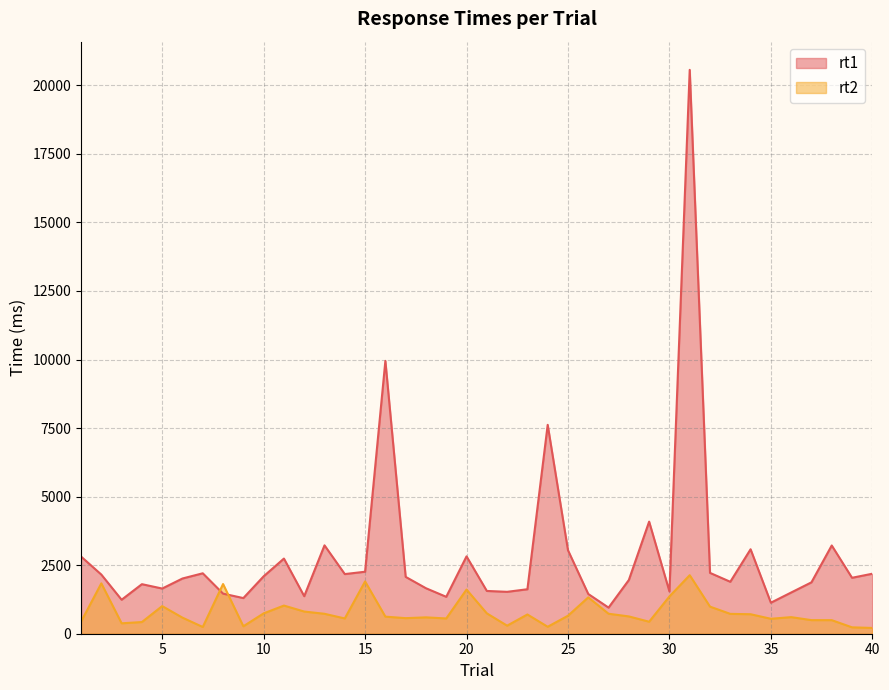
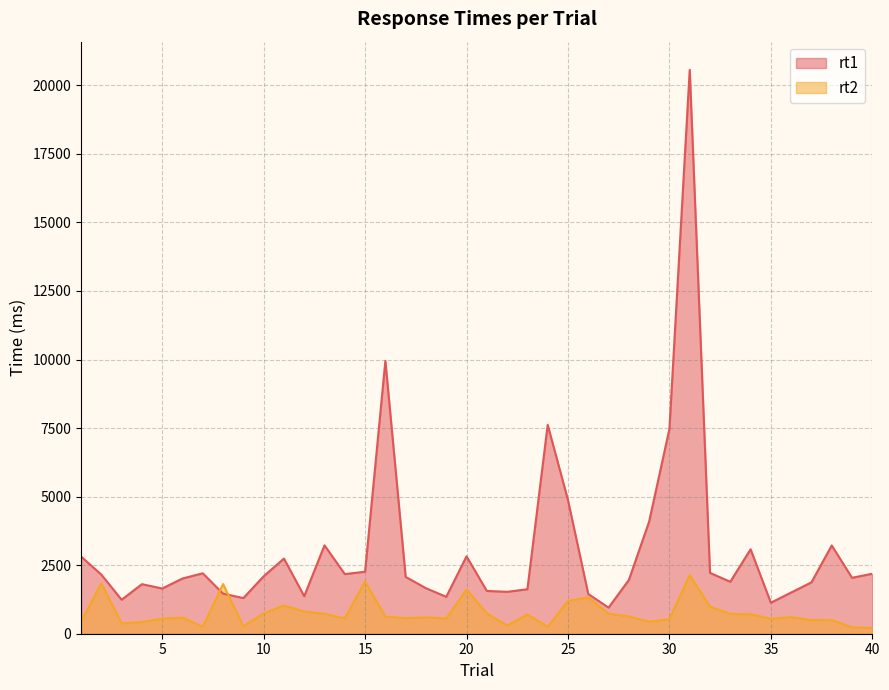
  {
    "rt1": {
      "5": 1600,
      "10": 2100,
      "15": 2300,
      "20": 2800,
-     "25": 3000,
-     "30": 1500,
+     "25": 4900,
+     "30": 7500,
      "35": 1100,
      "40": 2200
    },
    "rt2": {
-     "5": 1000,
+     "5": 600,
      "10": 700,
      "15": 1900,
      "20": 1600,
-     "25": 700,
-     "30": 1400,
+     "25": 1200,
+     "30": 500,
      "35": 500,
      "40": 200
    }
  }
